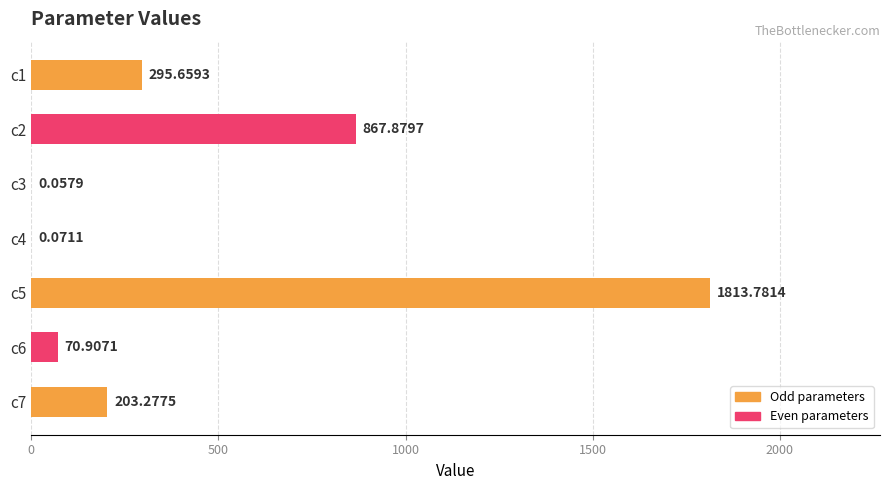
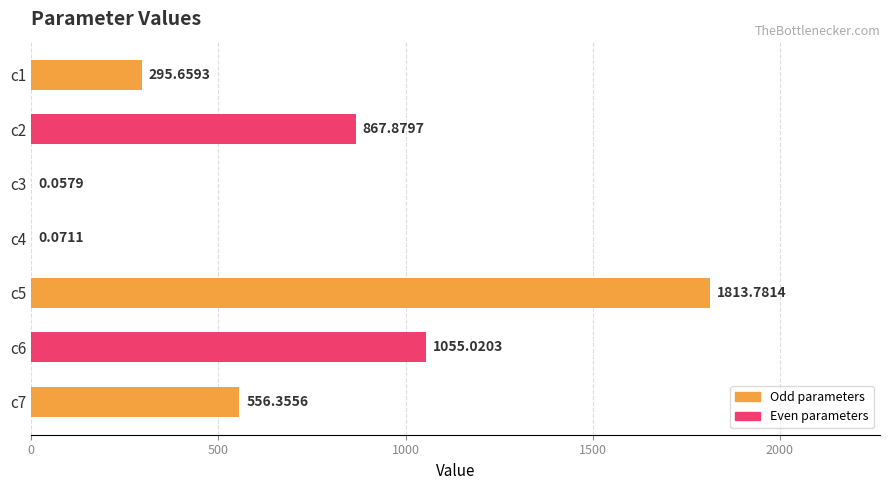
  {
    "c1": 295.6593,
    "c2": 867.8797,
    "c3": 0.0579,
    "c4": 0.0711,
    "c5": 1813.7814,
-   "c6": 70.9071,
-   "c7": 203.2775
+   "c6": 1055.0203,
+   "c7": 556.3556
  }
